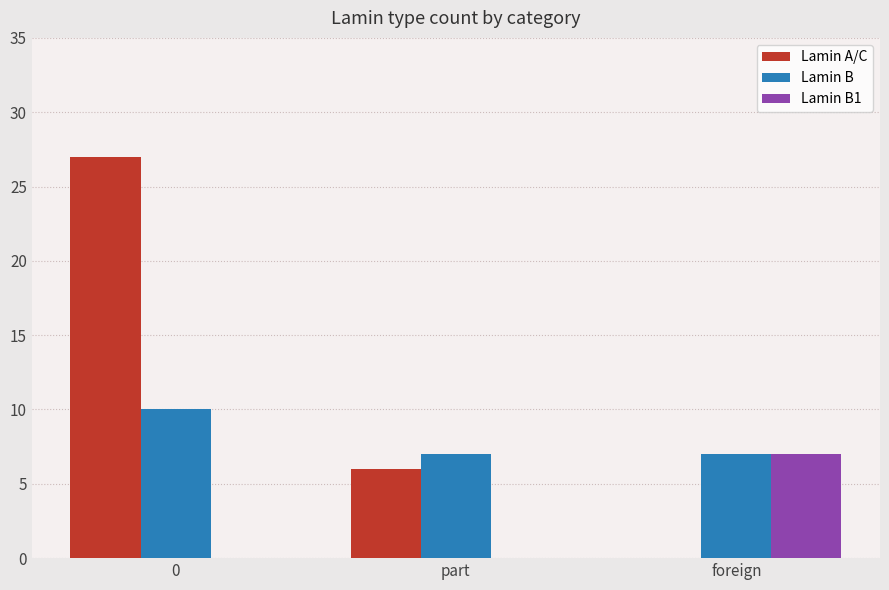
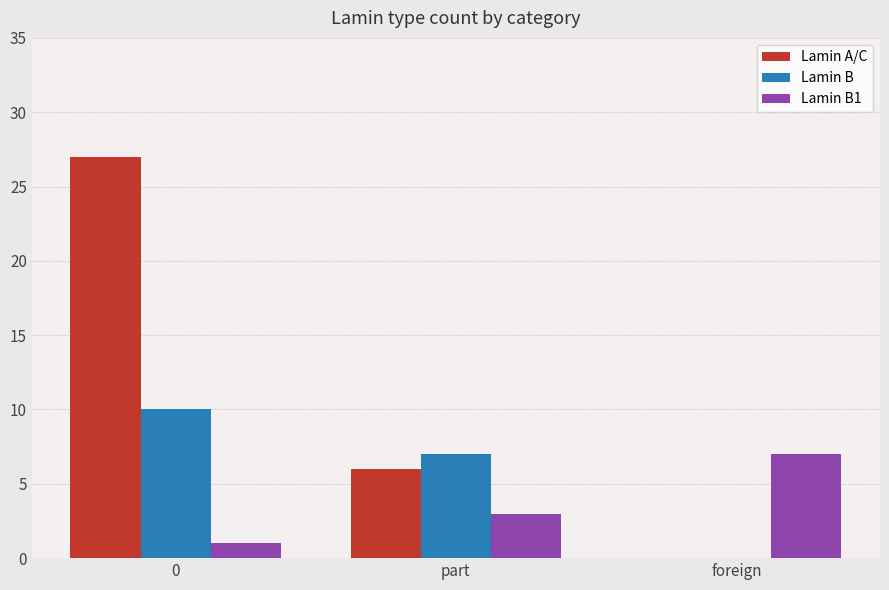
  {
    "Lamin A/C": {
      "0": 27,
      "part": 6,
      "foreign": 0
    },
    "Lamin B": {
      "0": 10,
      "part": 7,
-     "foreign": 7
+     "foreign": 0
    },
    "Lamin B1": {
-     "0": 0,
-     "part": 0,
+     "0": 1,
+     "part": 3,
      "foreign": 7
    }
  }
